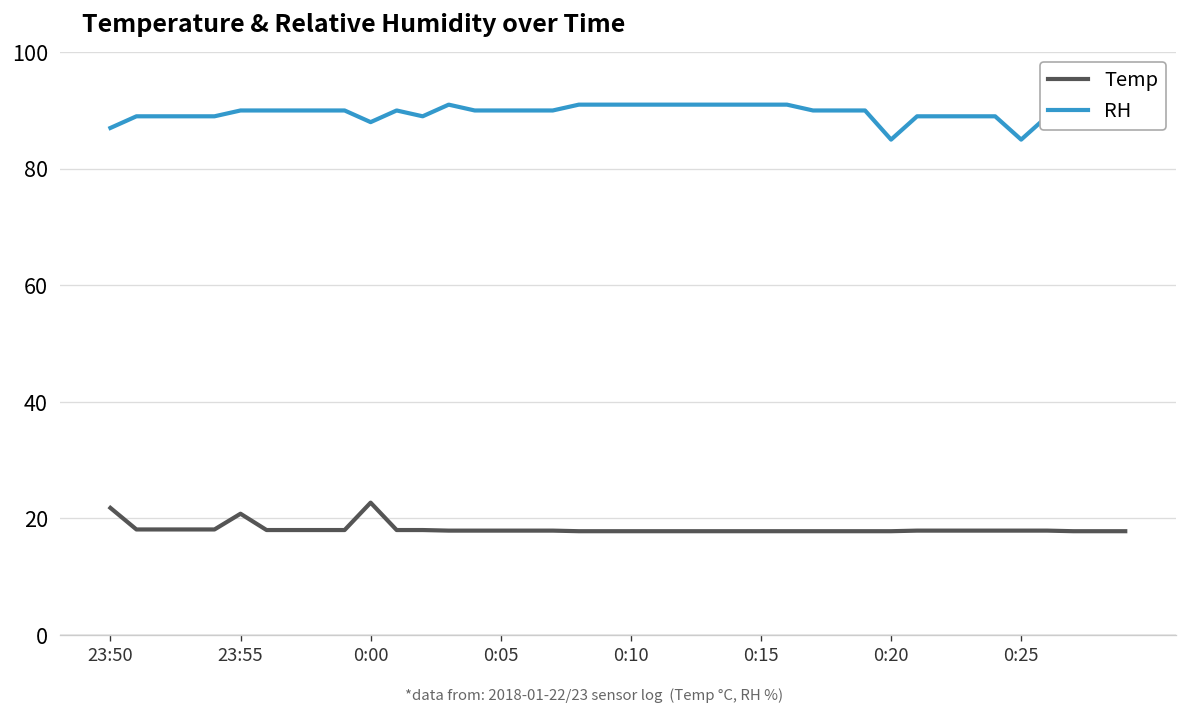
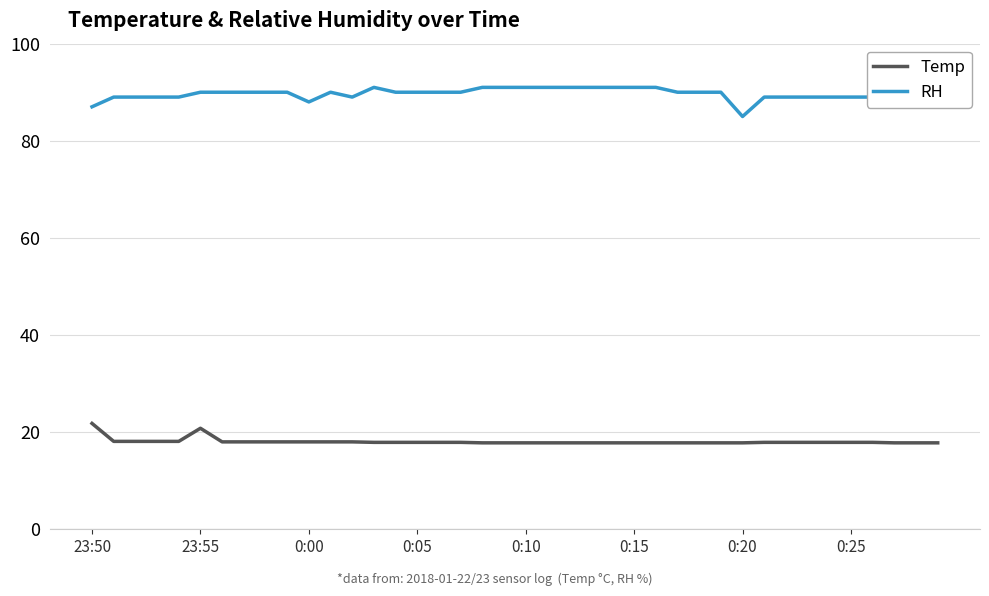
  {
    "Temp": {
      "23:50": 22,
      "23:55": 21,
-     "0:00": 23,
+     "0:00": 18,
      "0:05": 18,
      "0:10": 18,
      "0:15": 18,
      "0:20": 18,
      "0:25": 18
    },
    "RH": {
      "23:50": 87,
      "23:55": 90,
      "0:00": 88,
      "0:05": 90,
      "0:10": 91,
      "0:15": 91,
      "0:20": 85,
-     "0:25": 85
+     "0:25": 89
    }
  }
